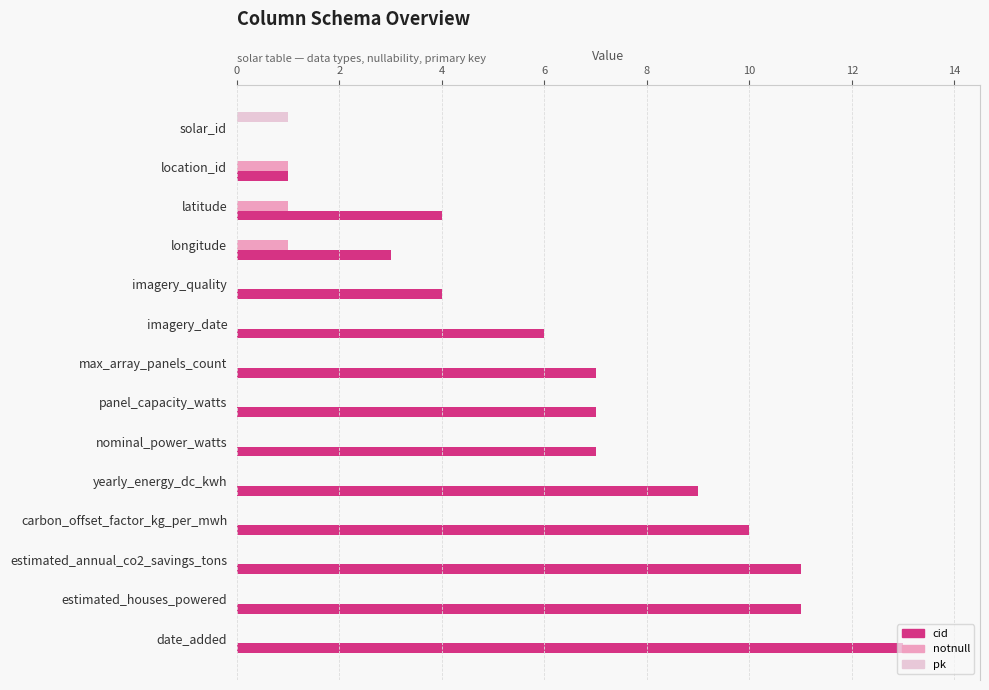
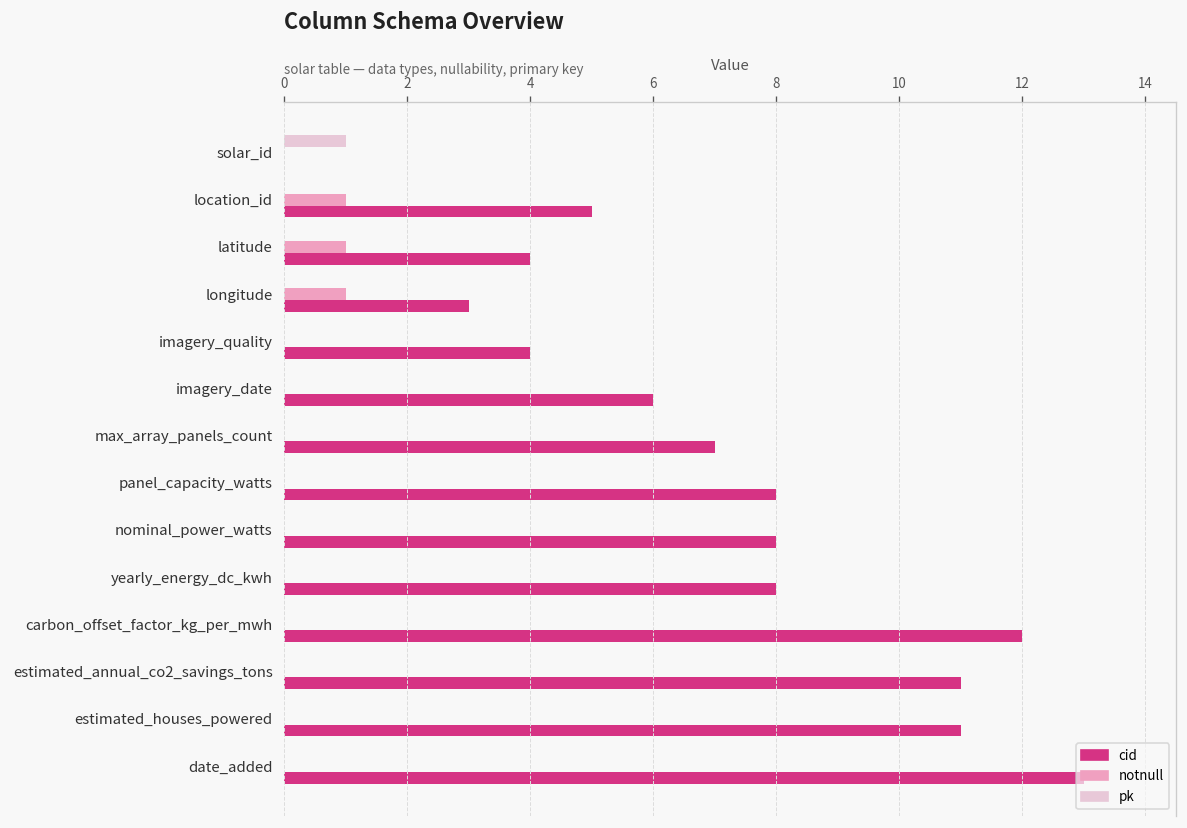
  {
    "cid": {
      "solar_id": 0,
-     "location_id": 1,
+     "location_id": 5,
      "latitude": 4,
      "longitude": 3,
      "imagery_quality": 4,
      "imagery_date": 6,
      "max_array_panels_count": 7,
-     "panel_capacity_watts": 7,
-     "nominal_power_watts": 7,
-     "yearly_energy_dc_kwh": 9,
-     "carbon_offset_factor_kg_per_mwh": 10,
+     "panel_capacity_watts": 8,
+     "nominal_power_watts": 8,
+     "yearly_energy_dc_kwh": 8,
+     "carbon_offset_factor_kg_per_mwh": 12,
      "estimated_annual_co2_savings_tons": 11,
      "estimated_houses_powered": 11
    }
  }
